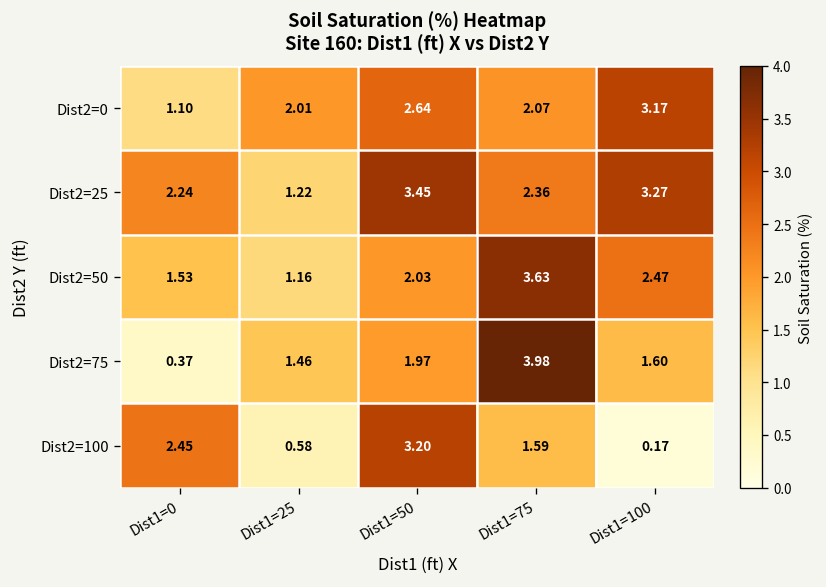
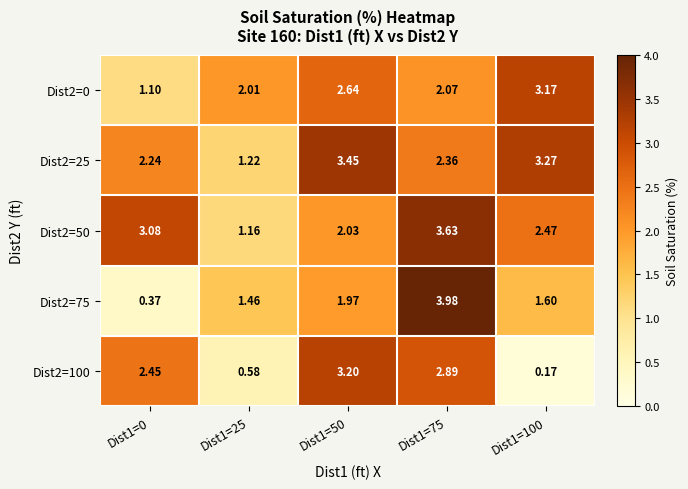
  {
    "Dist2=0": {
      "Dist1=0": 1.10,
      "Dist1=25": 2.01,
      "Dist1=50": 2.64,
      "Dist1=75": 2.07,
      "Dist1=100": 3.17
    },
    "Dist2=25": {
      "Dist1=0": 2.24,
      "Dist1=25": 1.22,
      "Dist1=50": 3.45,
      "Dist1=75": 2.36,
      "Dist1=100": 3.27
    },
    "Dist2=50": {
-     "Dist1=0": 1.53,
+     "Dist1=0": 3.08,
      "Dist1=25": 1.16,
      "Dist1=50": 2.03,
      "Dist1=75": 3.63,
      "Dist1=100": 2.47
    },
    "Dist2=75": {
      "Dist1=0": 0.37,
      "Dist1=25": 1.46,
      "Dist1=50": 1.97,
      "Dist1=75": 3.98,
      "Dist1=100": 1.60
    },
    "Dist2=100": {
      "Dist1=0": 2.45,
      "Dist1=25": 0.58,
      "Dist1=50": 3.20,
-     "Dist1=75": 1.59,
+     "Dist1=75": 2.89,
      "Dist1=100": 0.17
    }
  }
